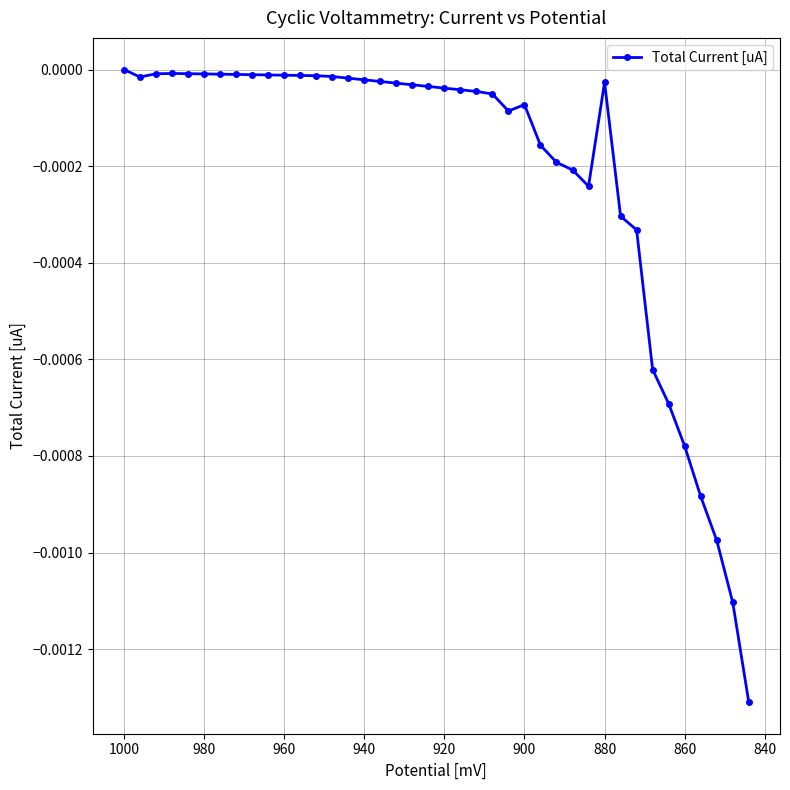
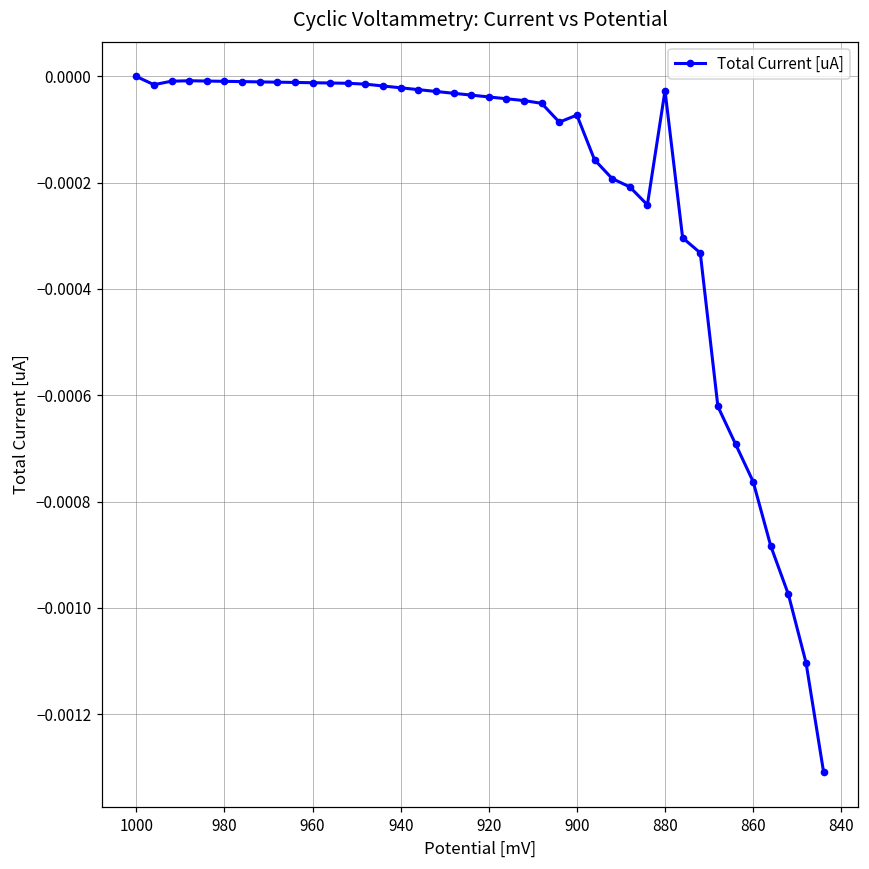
  {
    "1000": 0.00000,
    "980": -0.00001,
    "960": -0.00001,
    "940": -0.00002,
    "920": -0.00004,
    "900": -0.00007,
    "880": -0.00003,
-   "860": -0.00078
+   "860": -0.00076
  }
